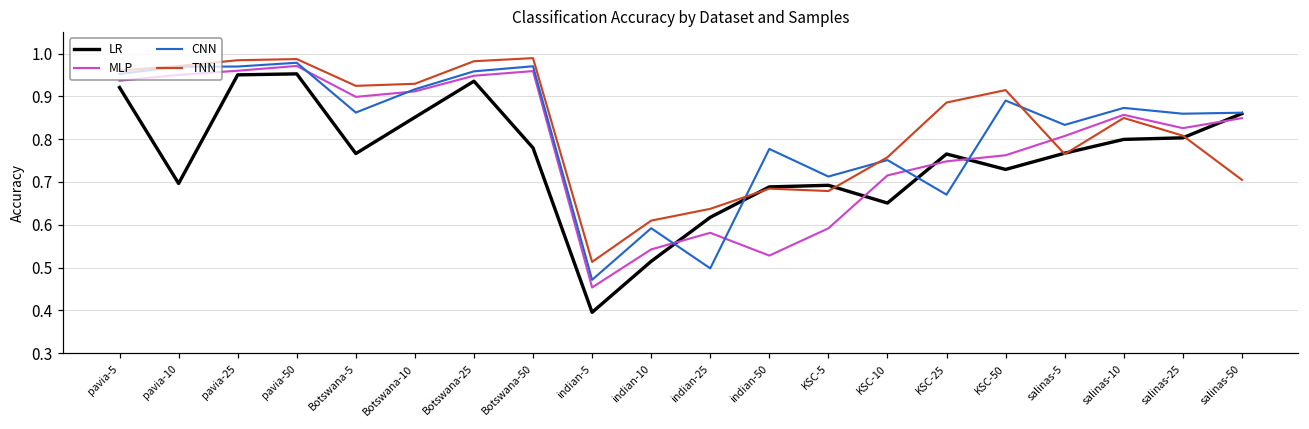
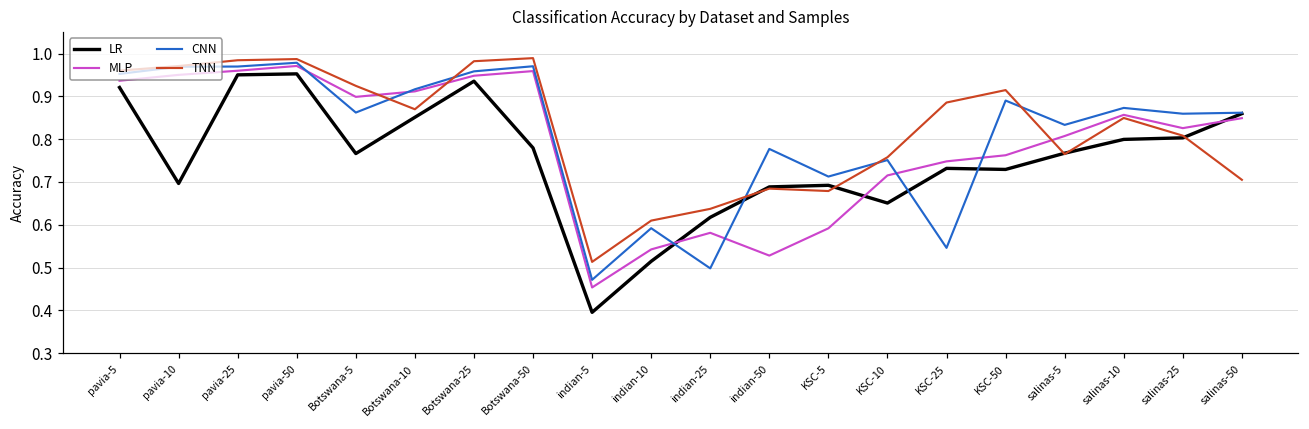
  {
    "LR": {
      "pavia-5": 0.92,
      "pavia-10": 0.70,
      "pavia-25": 0.95,
      "pavia-50": 0.95,
      "Botswana-5": 0.77,
      "Botswana-10": 0.85,
      "Botswana-25": 0.94,
      "Botswana-50": 0.78,
      "indian-5": 0.40,
      "indian-10": 0.51,
      "indian-25": 0.62,
      "KSC-5": 0.69,
      "KSC-10": 0.65,
-     "KSC-25": 0.77,
+     "KSC-25": 0.73,
      "KSC-50": 0.73,
      "salinas-10": 0.80
    },
    "MLP": {
      "pavia-5": 0.94,
      "pavia-25": 0.96,
      "pavia-50": 0.97,
      "Botswana-5": 0.90,
      "Botswana-25": 0.95,
      "Botswana-50": 0.96,
      "indian-5": 0.45,
      "indian-10": 0.54,
      "indian-25": 0.58,
      "indian-50": 0.53,
      "KSC-5": 0.59,
      "KSC-10": 0.72,
      "KSC-25": 0.75,
      "KSC-50": 0.76,
      "salinas-5": 0.81,
      "salinas-10": 0.86,
      "salinas-25": 0.83,
      "salinas-50": 0.85
    },
    "CNN": {
      "pavia-25": 0.97,
      "pavia-50": 0.98,
      "Botswana-5": 0.86,
      "Botswana-25": 0.96,
      "Botswana-50": 0.97,
      "indian-5": 0.47,
      "indian-10": 0.59,
      "indian-25": 0.50,
      "indian-50": 0.78,
      "KSC-5": 0.71,
-     "KSC-25": 0.67,
+     "KSC-25": 0.55,
      "KSC-50": 0.89,
      "salinas-5": 0.83,
      "salinas-10": 0.87,
      "salinas-25": 0.86
    },
    "TNN": {
      "pavia-25": 0.98,
      "pavia-50": 0.99,
      "Botswana-5": 0.92,
-     "Botswana-10": 0.93,
+     "Botswana-10": 0.87,
      "Botswana-25": 0.98,
      "Botswana-50": 0.99,
      "indian-5": 0.51,
      "indian-10": 0.61,
      "indian-25": 0.64,
      "KSC-5": 0.68,
      "KSC-25": 0.89,
      "KSC-50": 0.91,
      "salinas-10": 0.85,
      "salinas-50": 0.71
    }
  }
